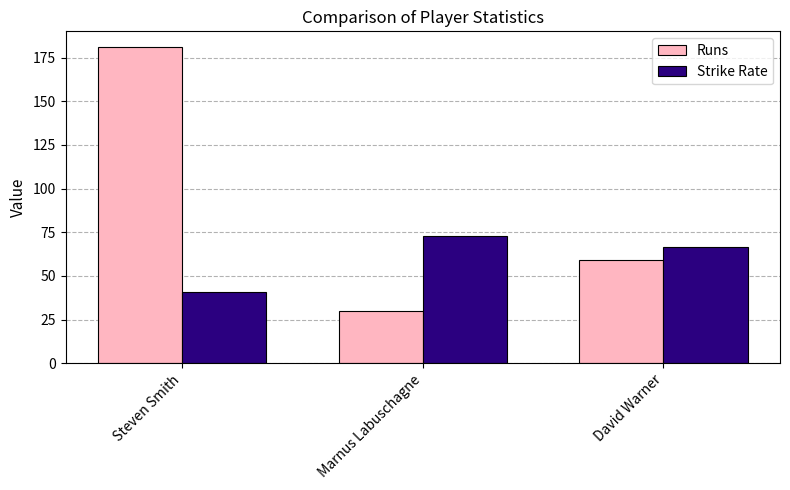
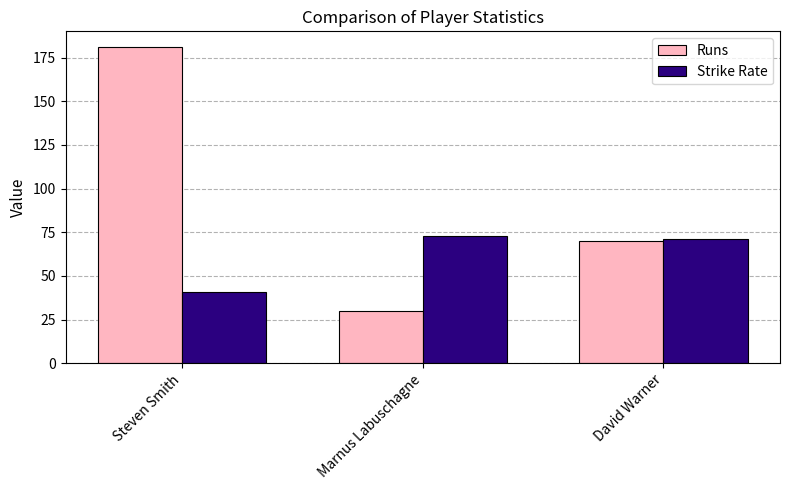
  {
    "Runs": {
      "Steven Smith": 181,
      "Marnus Labuschagne": 30,
-     "David Warner": 59
+     "David Warner": 70
    },
    "Strike Rate": {
      "Steven Smith": 41,
      "Marnus Labuschagne": 73,
-     "David Warner": 66
+     "David Warner": 71
    }
  }
